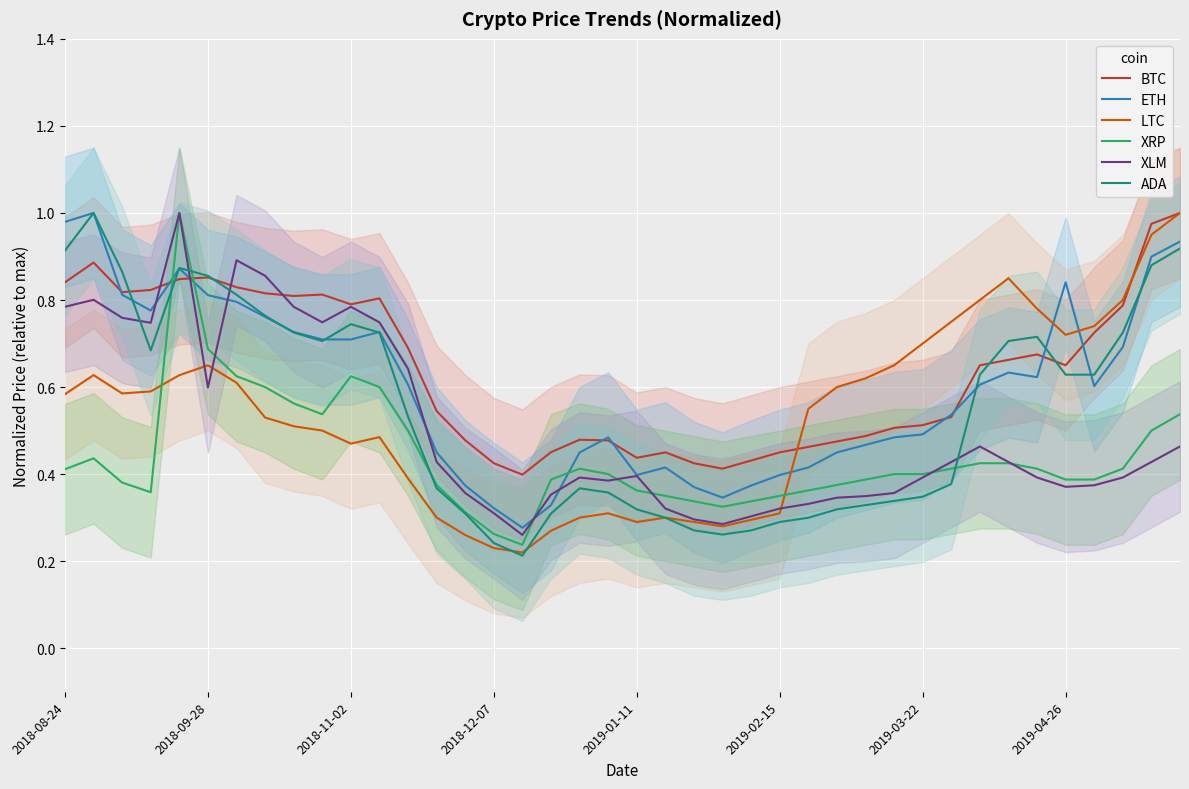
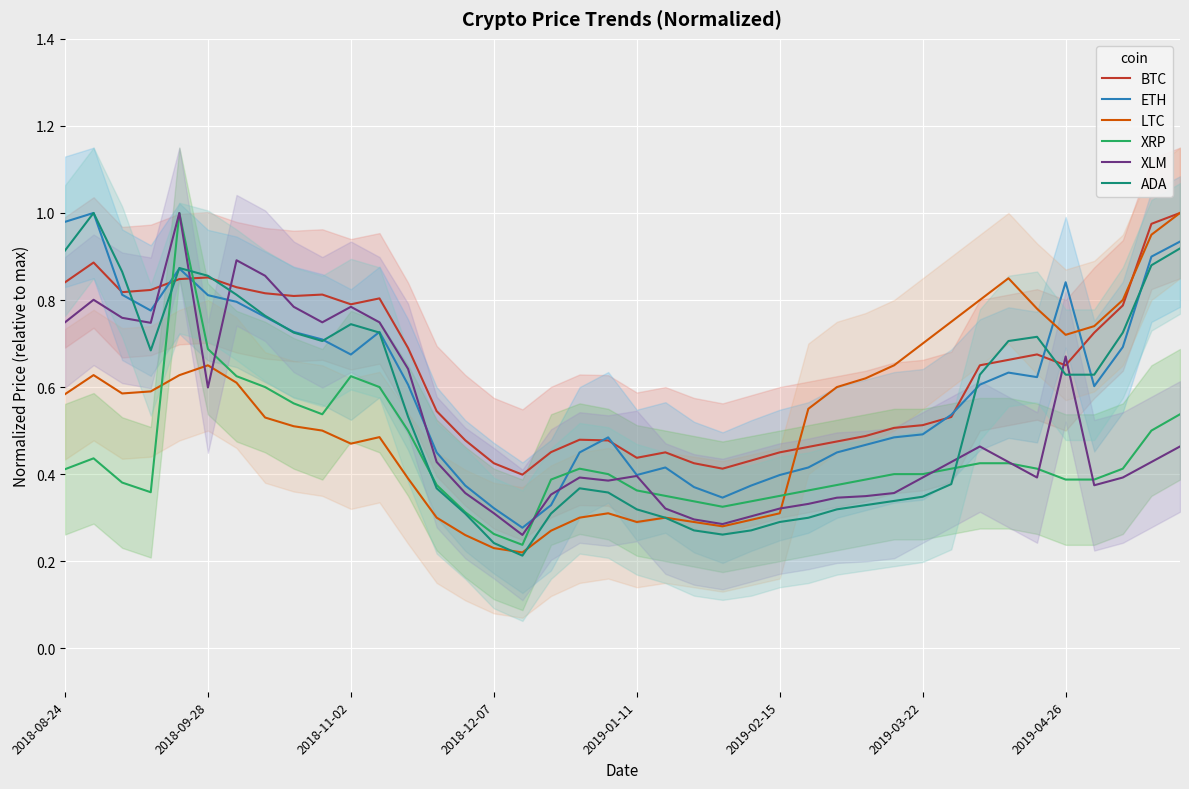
  {
    "ETH": {
      "2018-08-24": 0.98,
      "2018-09-28": 0.81,
-     "2018-11-02": 0.71,
+     "2018-11-02": 0.67,
      "2018-12-07": 0.32,
      "2019-02-15": 0.40,
      "2019-03-22": 0.49,
      "2019-04-26": 0.84
    },
    "XLM": {
-     "2018-08-24": 0.78,
+     "2018-08-24": 0.75,
      "2018-09-28": 0.60,
      "2018-12-07": 0.31,
      "2019-02-15": 0.32,
      "2019-03-22": 0.39,
-     "2019-04-26": 0.37
+     "2019-04-26": 0.67
    }
  }
